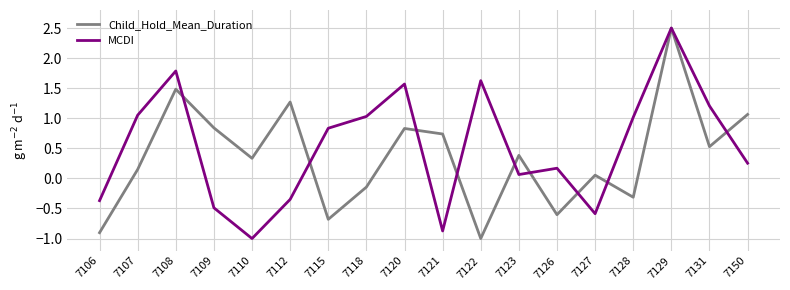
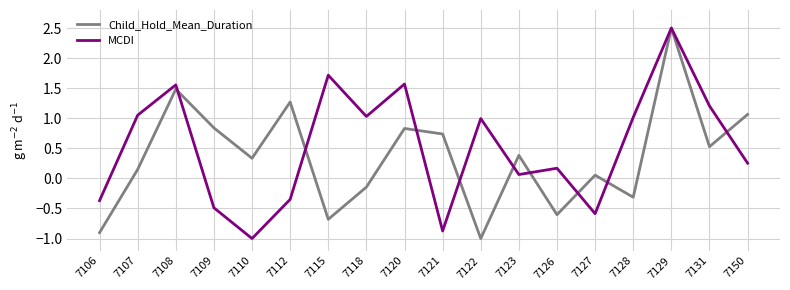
  {
    "Child_Hold_Mean_Duration": {
      "7106": -0.9,
      "7107": 0.1,
      "7108": 1.5,
      "7109": 0.8,
      "7110": 0.3,
      "7112": 1.3,
      "7115": -0.7,
      "7118": -0.1,
      "7120": 0.8,
      "7121": 0.7,
      "7122": -1.0,
      "7123": 0.4,
      "7126": -0.6,
      "7127": 0.1,
      "7128": -0.3,
      "7131": 0.5,
      "7150": 1.1
    },
    "MCDI": {
      "7106": -0.4,
      "7107": 1.1,
-     "7108": 1.8,
+     "7108": 1.6,
      "7109": -0.5,
      "7110": -1.0,
      "7112": -0.3,
-     "7115": 0.8,
+     "7115": 1.7,
      "7118": 1.0,
      "7120": 1.6,
      "7121": -0.9,
-     "7122": 1.6,
+     "7122": 1.0,
      "7123": 0.1,
      "7126": 0.2,
      "7127": -0.6,
      "7128": 1.0,
      "7131": 1.2,
      "7150": 0.3
    }
  }
